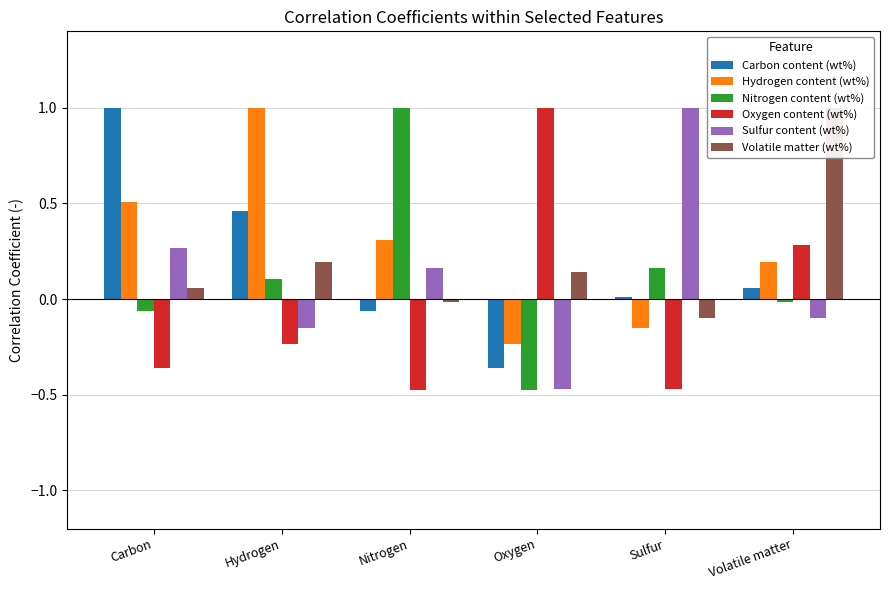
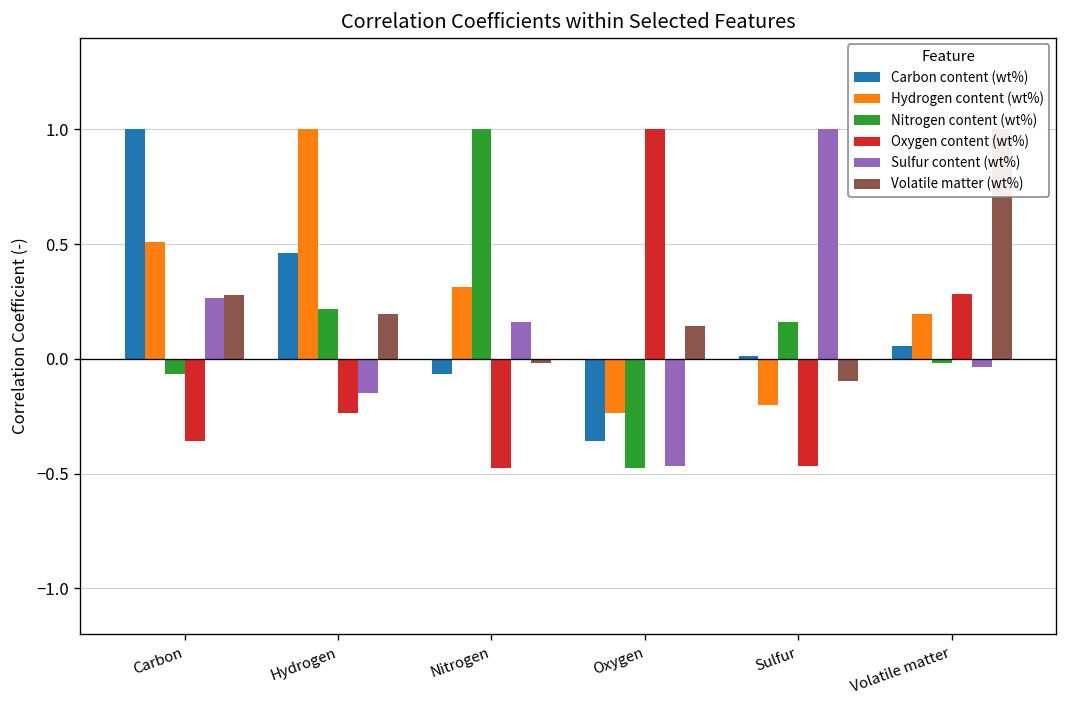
  {
    "Carbon content (wt%)": {
      "Carbon": 1.00,
      "Hydrogen": 0.46,
      "Nitrogen": -0.06,
      "Oxygen": -0.36,
      "Volatile matter": 0.06
    },
    "Hydrogen content (wt%)": {
      "Carbon": 0.51,
      "Hydrogen": 1.00,
      "Nitrogen": 0.31,
      "Oxygen": -0.23,
-     "Sulfur": -0.15,
+     "Sulfur": -0.20,
      "Volatile matter": 0.19
    },
    "Nitrogen content (wt%)": {
      "Carbon": -0.06,
-     "Hydrogen": 0.11,
+     "Hydrogen": 0.22,
      "Nitrogen": 1.00,
      "Oxygen": -0.48,
      "Sulfur": 0.16,
      "Volatile matter": -0.02
    },
    "Oxygen content (wt%)": {
      "Carbon": -0.36,
      "Hydrogen": -0.23,
      "Nitrogen": -0.48,
      "Oxygen": 1.00,
      "Sulfur": -0.47,
      "Volatile matter": 0.28
    },
    "Sulfur content (wt%)": {
      "Carbon": 0.27,
      "Hydrogen": -0.15,
      "Nitrogen": 0.16,
      "Oxygen": -0.47,
      "Sulfur": 1.00,
-     "Volatile matter": -0.10
+     "Volatile matter": -0.04
    },
    "Volatile matter (wt%)": {
-     "Carbon": 0.06,
+     "Carbon": 0.28,
      "Hydrogen": 0.19,
      "Nitrogen": -0.02,
      "Oxygen": 0.14,
      "Sulfur": -0.10
    }
  }
